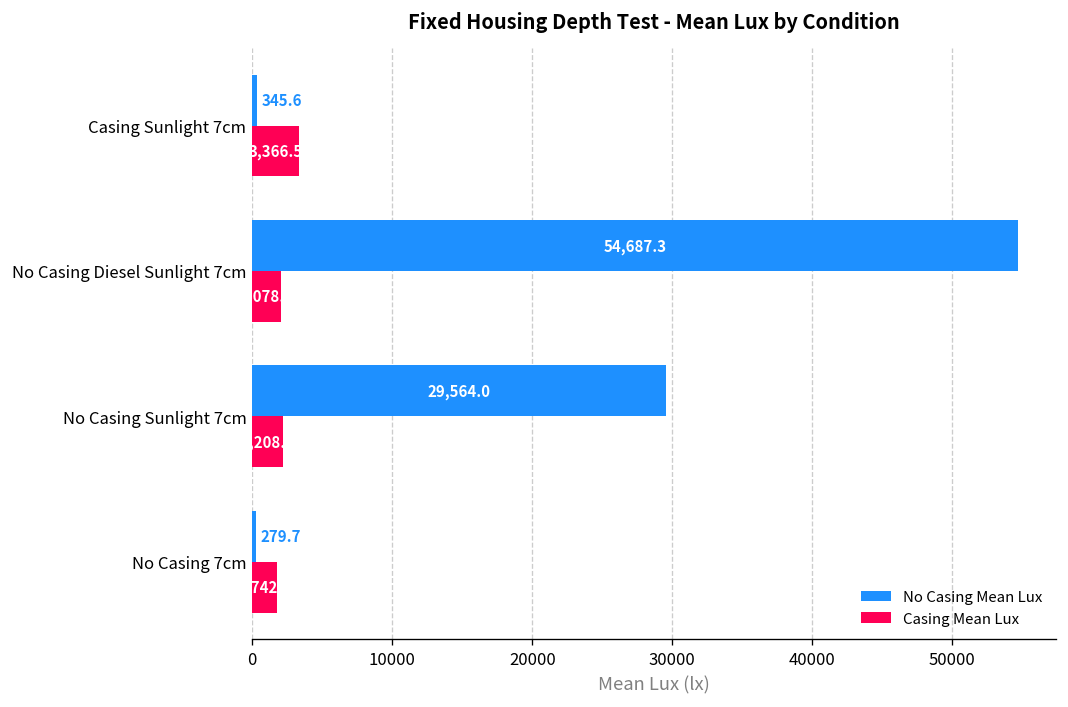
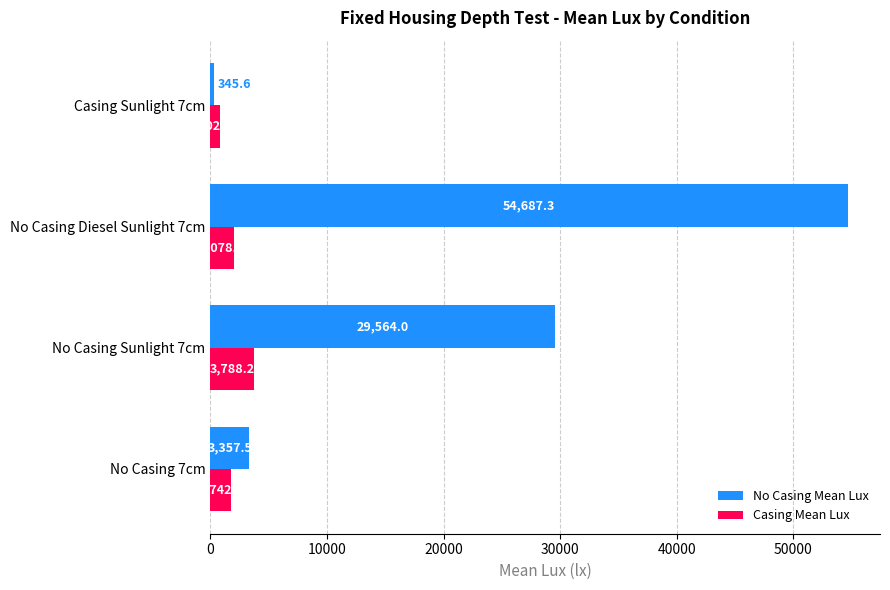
  {
    "No Casing Mean Lux": {
      "Casing Sunlight 7cm": "345.6",
      "No Casing Diesel Sunlight 7cm": "54,687.3",
      "No Casing Sunlight 7cm": "29,564.0",
-     "No Casing 7cm": "279.7"
+     "No Casing 7cm": "3,357.5"
    },
    "Casing Mean Lux": {
-     "Casing Sunlight 7cm": "3400",
-     "No Casing Sunlight 7cm": "2,208.7"
+     "Casing Sunlight 7cm": "800",
+     "No Casing Sunlight 7cm": "3,788.2"
    }
  }
